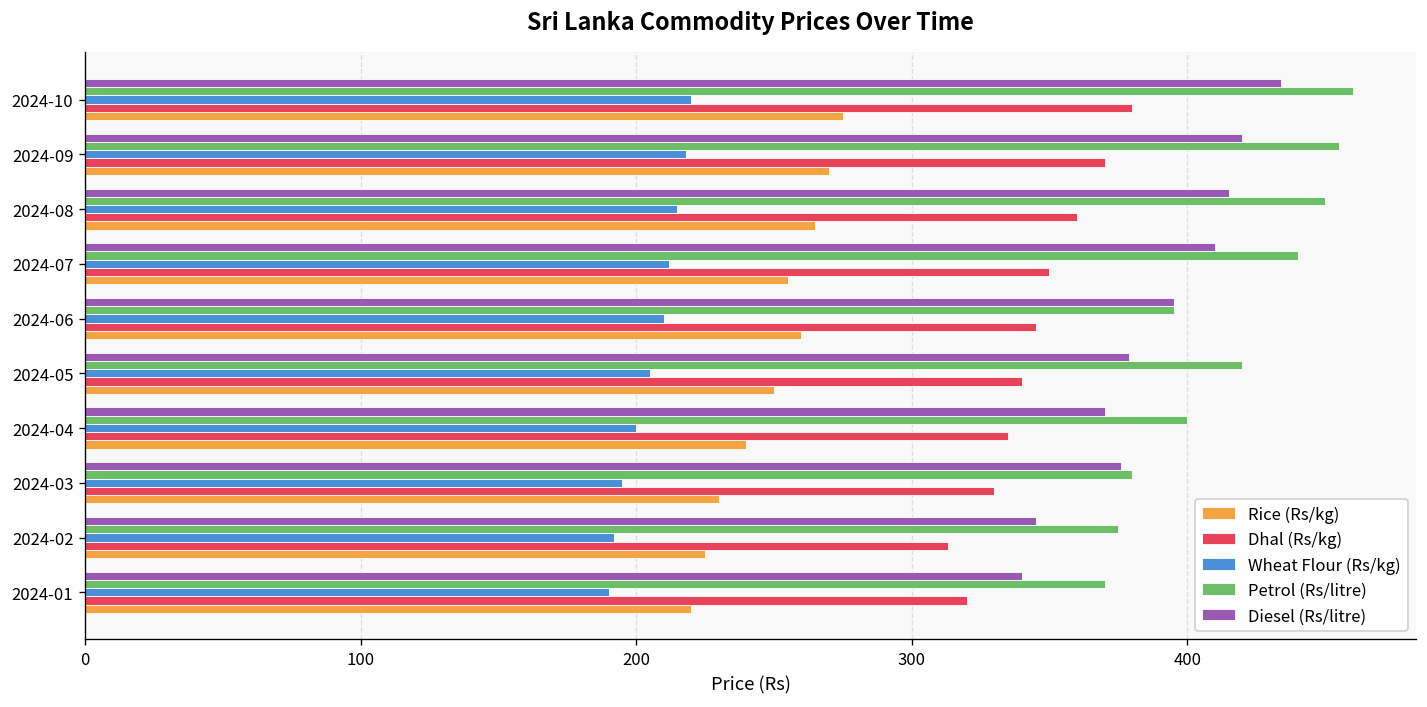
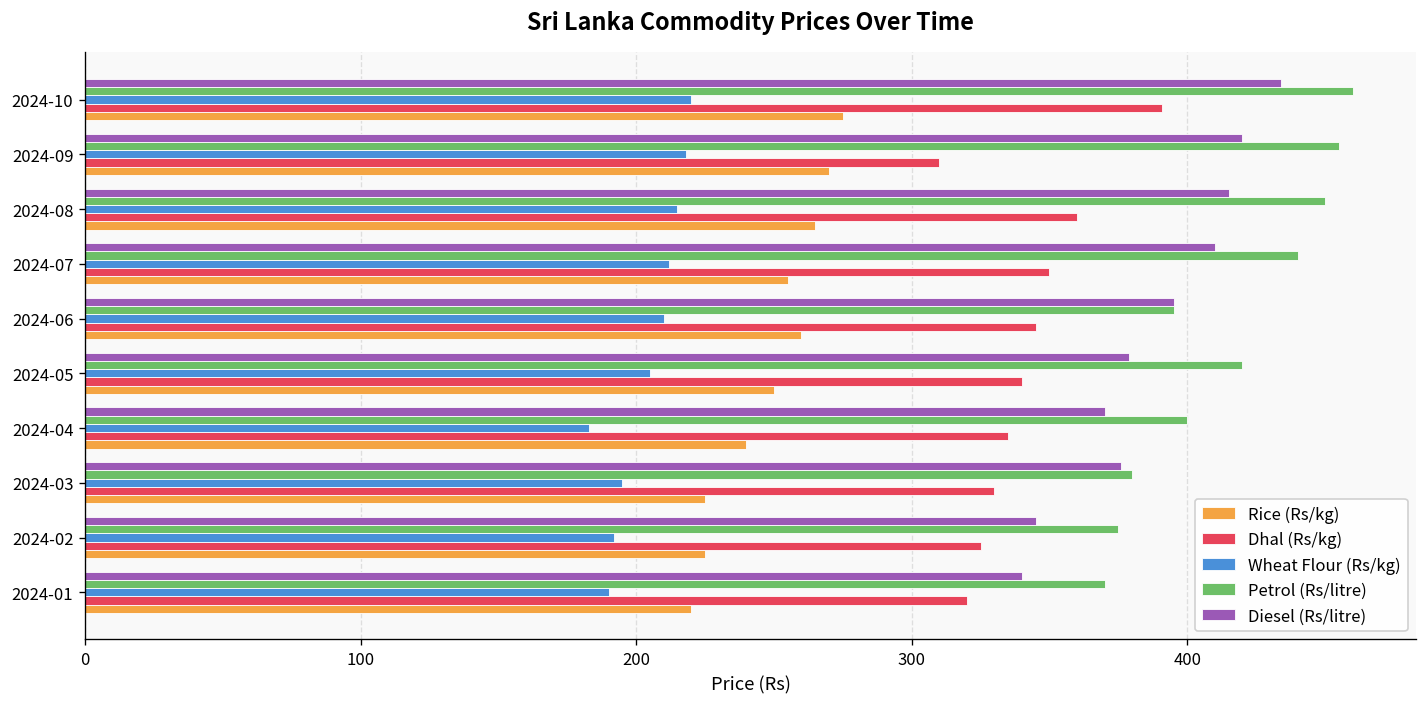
  {
    "Rice (Rs/kg)": {
      "2024-10": 275,
      "2024-09": 270,
      "2024-08": 265,
      "2024-07": 255,
      "2024-06": 260,
      "2024-05": 250,
      "2024-04": 240,
-     "2024-03": 230,
+     "2024-03": 225,
      "2024-02": 225,
      "2024-01": 220
    },
    "Dhal (Rs/kg)": {
-     "2024-10": 380,
-     "2024-09": 370,
+     "2024-10": 391,
+     "2024-09": 310,
      "2024-08": 360,
      "2024-07": 350,
      "2024-06": 345,
      "2024-05": 340,
      "2024-04": 335,
      "2024-03": 330,
-     "2024-02": 313,
+     "2024-02": 325,
      "2024-01": 320
    },
    "Wheat Flour (Rs/kg)": {
      "2024-10": 220,
      "2024-09": 218,
      "2024-08": 215,
      "2024-07": 212,
      "2024-06": 210,
      "2024-05": 205,
-     "2024-04": 200,
+     "2024-04": 183,
      "2024-03": 195,
      "2024-02": 192,
      "2024-01": 190
    },
    "Petrol (Rs/litre)": {
      "2024-10": 460,
      "2024-09": 455,
      "2024-08": 450,
      "2024-07": 440,
      "2024-06": 395,
      "2024-05": 420,
      "2024-04": 400,
      "2024-03": 380,
      "2024-02": 375,
      "2024-01": 370
    },
    "Diesel (Rs/litre)": {
      "2024-10": 434,
      "2024-09": 420,
      "2024-08": 415,
      "2024-07": 410,
      "2024-06": 395,
      "2024-05": 379,
      "2024-04": 370,
      "2024-03": 376,
      "2024-02": 345,
      "2024-01": 340
    }
  }
